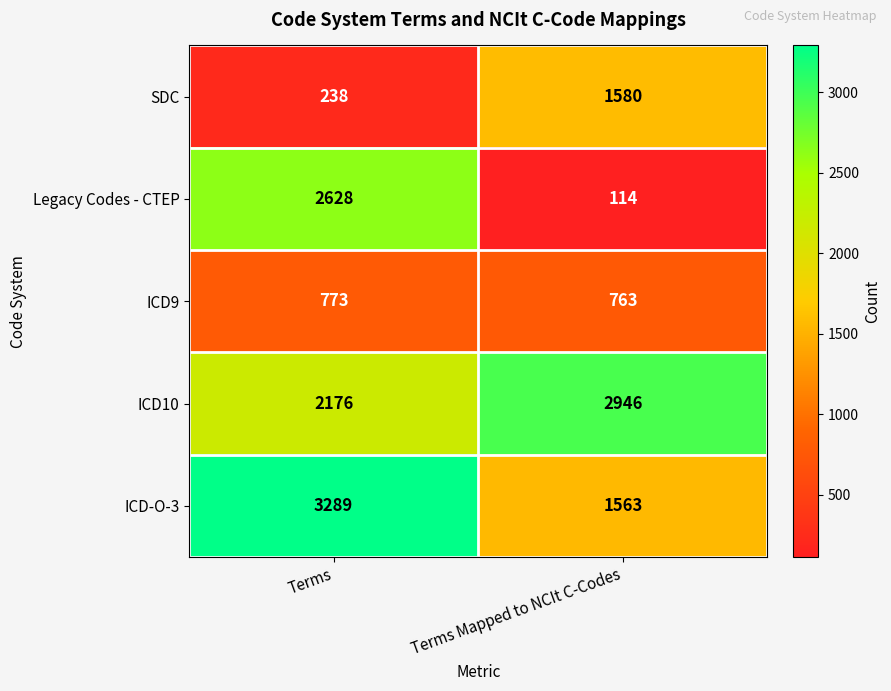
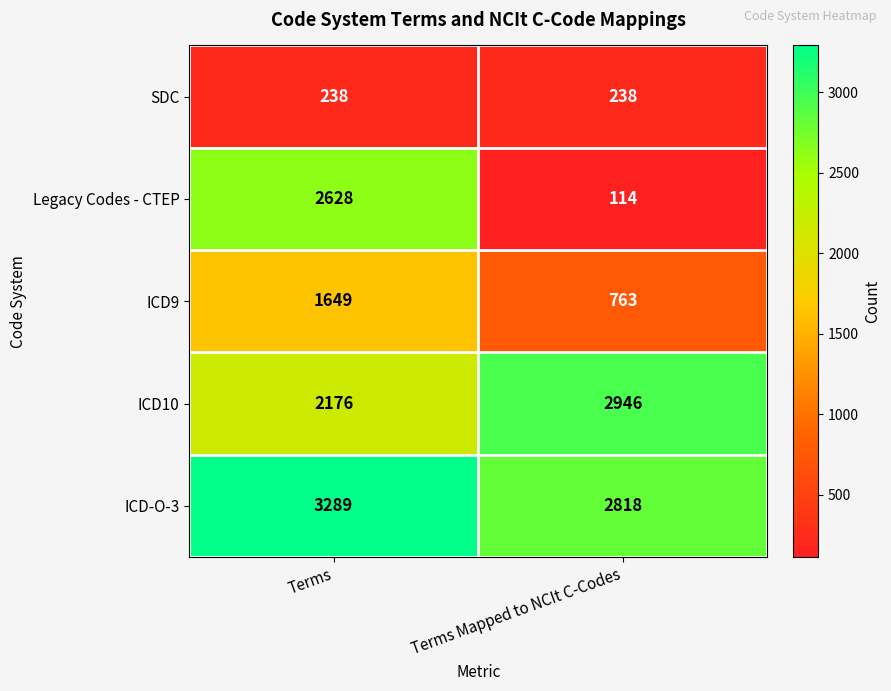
  {
    "SDC": {
      "Terms": 238,
-     "Terms Mapped to NCIt C-Codes": 1580
+     "Terms Mapped to NCIt C-Codes": 238
    },
    "Legacy Codes - CTEP": {
      "Terms": 2628,
      "Terms Mapped to NCIt C-Codes": 114
    },
    "ICD9": {
-     "Terms": 773,
+     "Terms": 1649,
      "Terms Mapped to NCIt C-Codes": 763
    },
    "ICD10": {
      "Terms": 2176,
      "Terms Mapped to NCIt C-Codes": 2946
    },
    "ICD-O-3": {
      "Terms": 3289,
-     "Terms Mapped to NCIt C-Codes": 1563
+     "Terms Mapped to NCIt C-Codes": 2818
    }
  }
